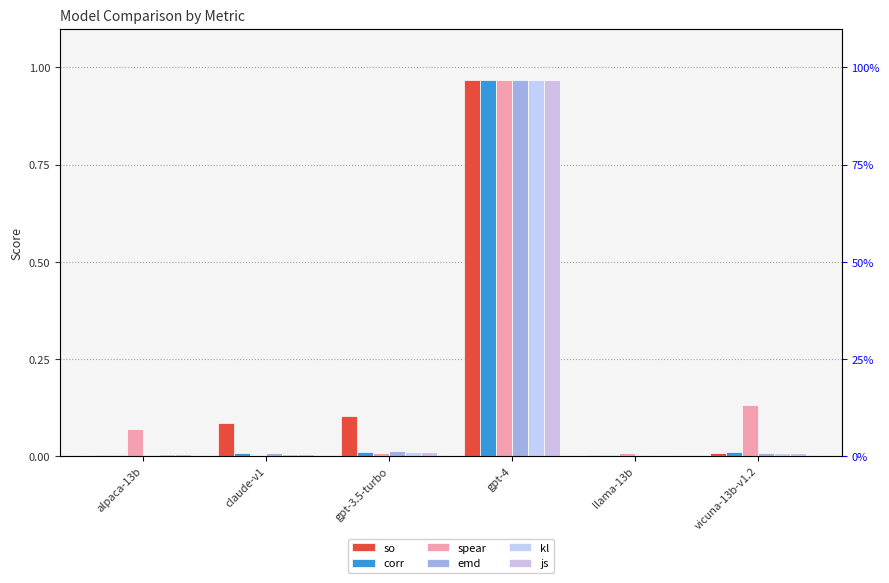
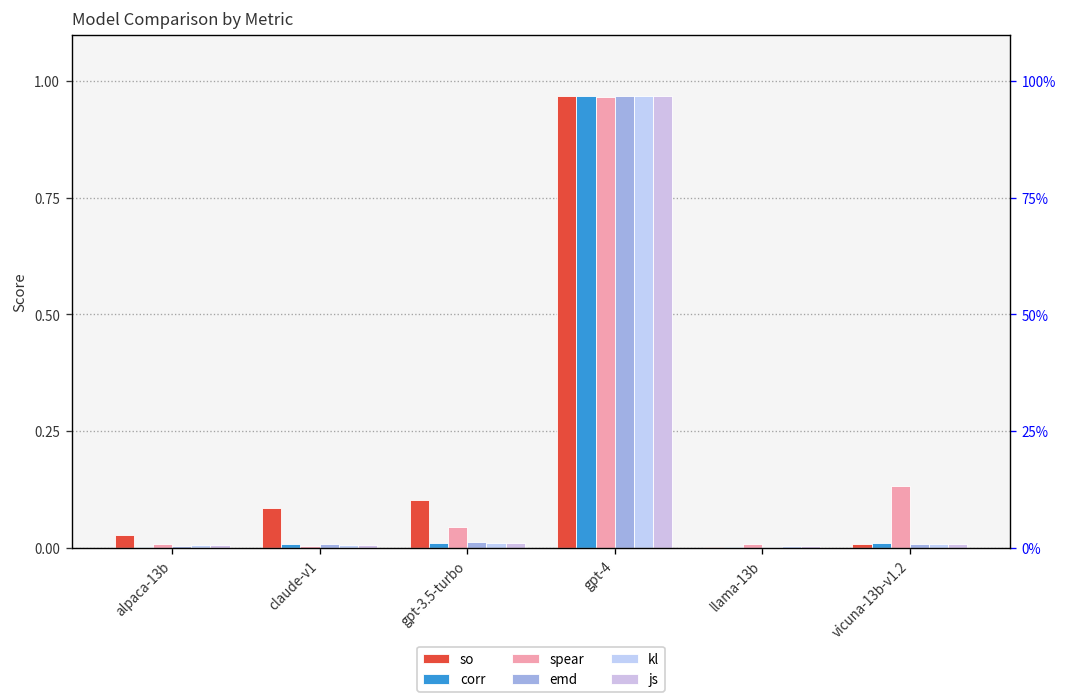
  {
    "so": {
-     "alpaca-13b": 0.00,
+     "alpaca-13b": 0.03,
      "claude-v1": 0.08,
      "gpt-3.5-turbo": 0.10,
      "gpt-4": 0.97,
      "vicuna-13b-v1.2": 0.01
    },
    "corr": {
      "claude-v1": 0.01,
      "gpt-3.5-turbo": 0.01,
      "gpt-4": 0.97,
      "vicuna-13b-v1.2": 0.01
    },
    "spear": {
-     "alpaca-13b": 0.07,
-     "gpt-3.5-turbo": 0.01,
+     "alpaca-13b": 0.01,
+     "gpt-3.5-turbo": 0.04,
      "gpt-4": 0.97,
      "llama-13b": 0.01,
      "vicuna-13b-v1.2": 0.13
    }
  }
